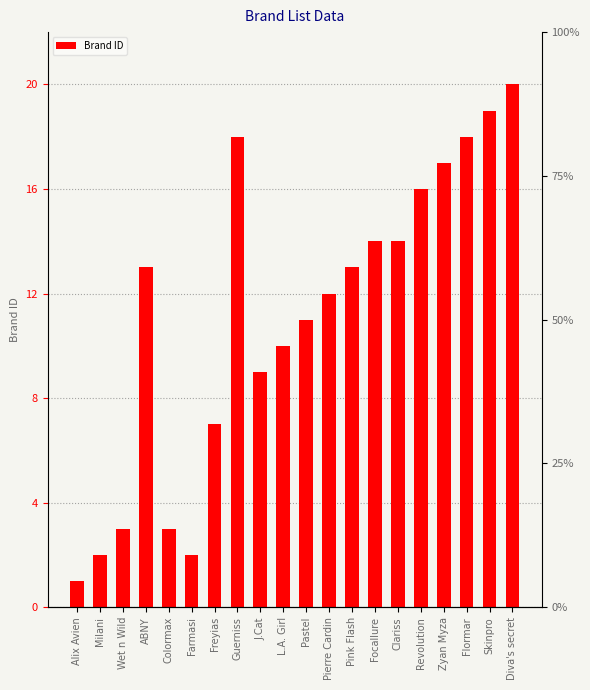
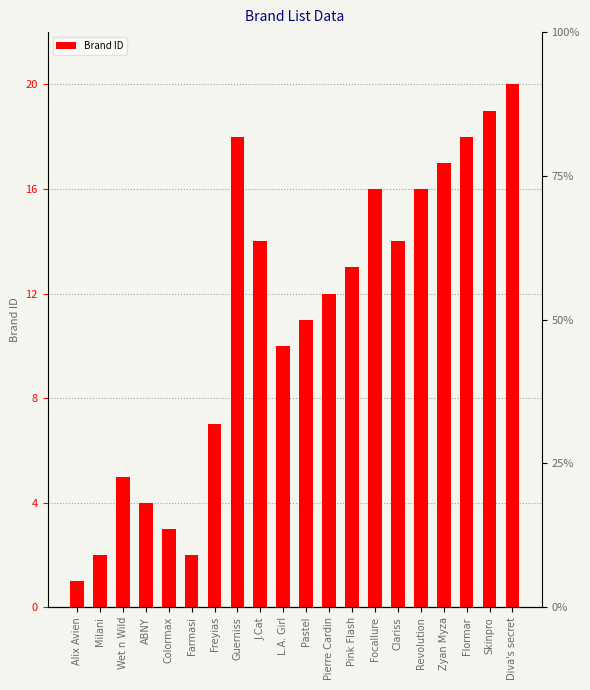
  {
    "Alix Avien": 1,
    "Milani": 2,
-   "Wet n Wild": 3,
-   "ABNY": 13,
+   "Wet n Wild": 5,
+   "ABNY": 4,
    "Colormax": 3,
    "Farmasi": 2,
    "Freyias": 7,
    "Guerniss": 18,
-   "J.Cat": 9,
+   "J.Cat": 14,
    "L.A. Girl": 10,
    "Pastel": 11,
    "Pierre Cardin": 12,
    "Pink Flash": 13,
-   "Focallure": 14,
+   "Focallure": 16,
    "Clariss": 14,
    "Revolution": 16,
    "Zyan Myza": 17,
    "Flormar": 18,
    "Skinpro": 19,
    "Diva's secret": 20
  }
